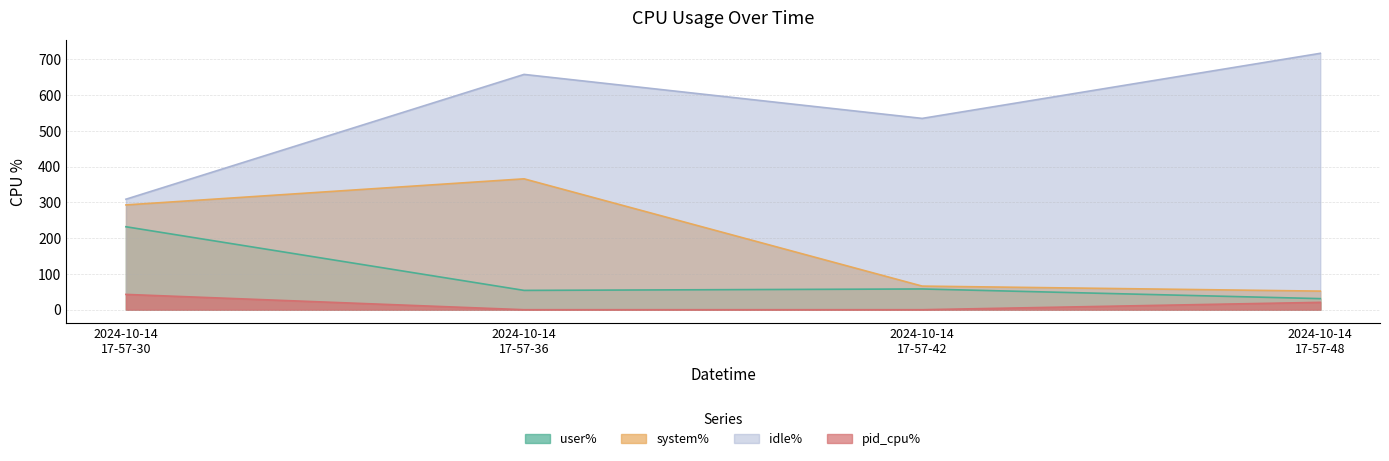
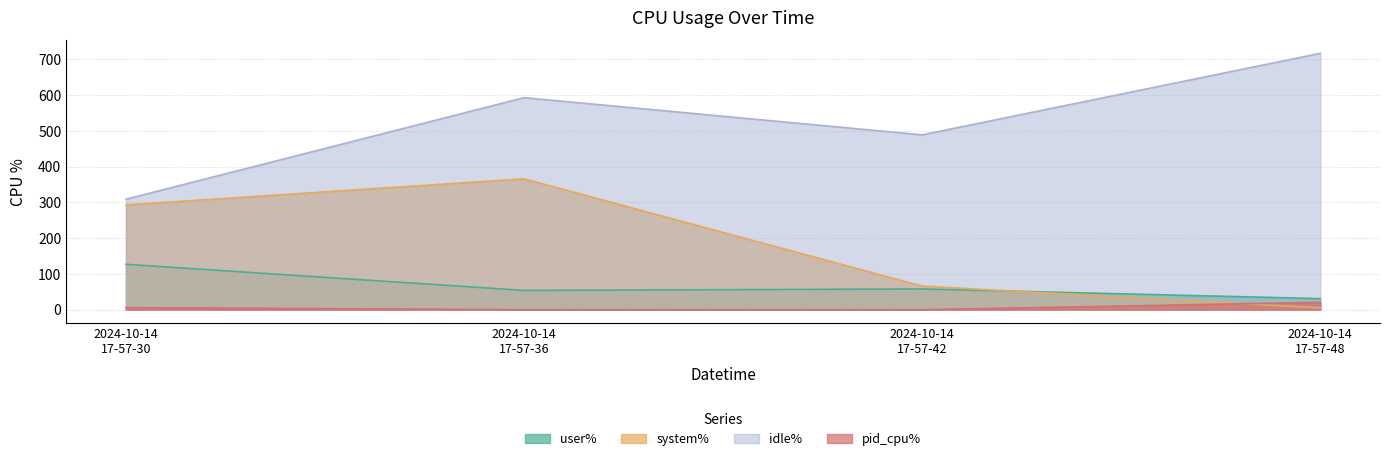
  {
    "user%": {
-     "2024-10-14 17-57-30": 230,
+     "2024-10-14 17-57-30": 130,
      "2024-10-14 17-57-36": 50,
      "2024-10-14 17-57-42": 60,
      "2024-10-14 17-57-48": 30
    },
    "system%": {
      "2024-10-14 17-57-30": 290,
      "2024-10-14 17-57-36": 370,
      "2024-10-14 17-57-42": 70,
-     "2024-10-14 17-57-48": 50
+     "2024-10-14 17-57-48": 10
    },
    "idle%": {
      "2024-10-14 17-57-30": 310,
-     "2024-10-14 17-57-36": 660,
-     "2024-10-14 17-57-42": 540,
+     "2024-10-14 17-57-36": 590,
+     "2024-10-14 17-57-42": 490,
      "2024-10-14 17-57-48": 720
    },
    "pid_cpu%": {
-     "2024-10-14 17-57-30": 40,
+     "2024-10-14 17-57-30": 10,
      "2024-10-14 17-57-36": 0,
      "2024-10-14 17-57-42": 0,
      "2024-10-14 17-57-48": 20
    }
  }
